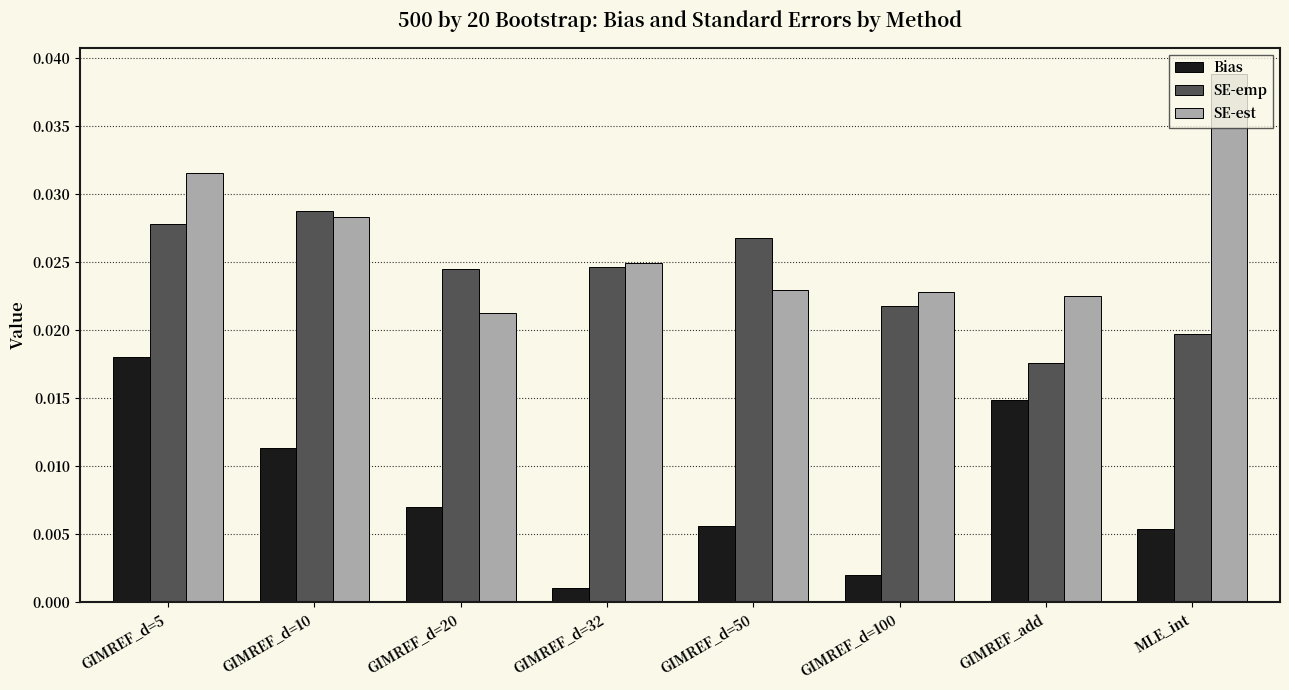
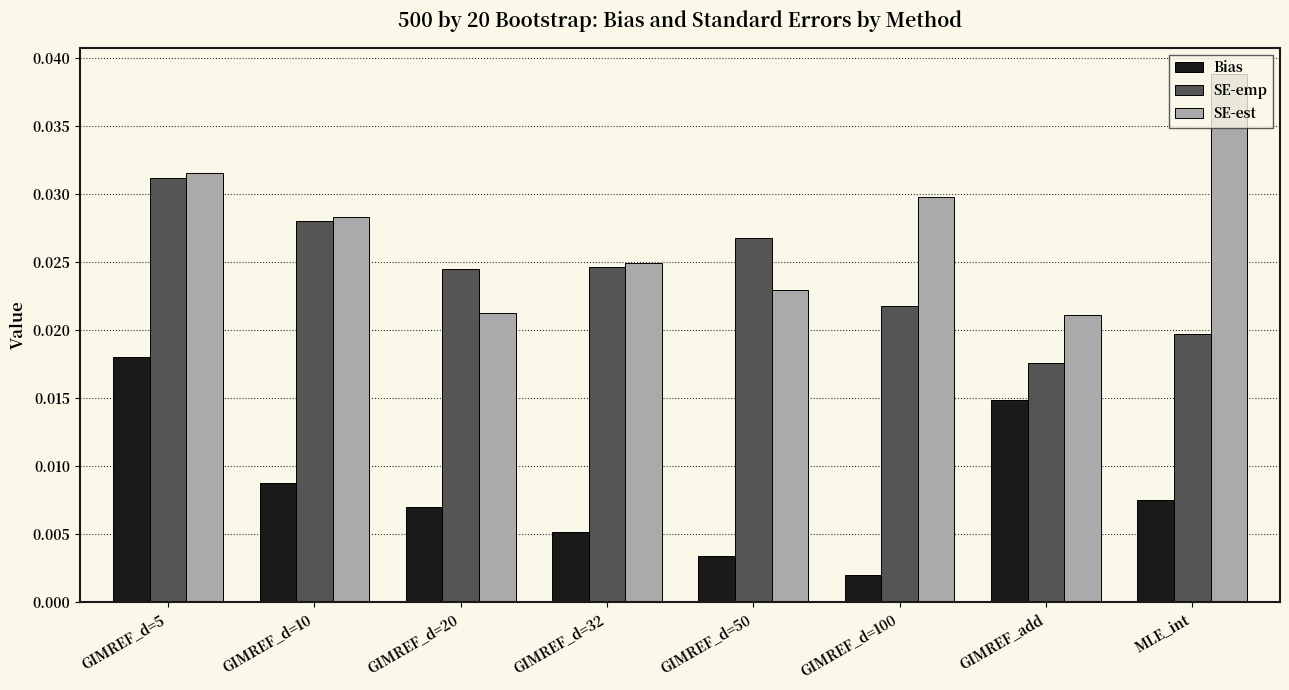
  {
    "Bias": {
      "GIMREF_d=5": 0.0181,
-     "GIMREF_d=10": 0.0113,
+     "GIMREF_d=10": 0.0088,
      "GIMREF_d=20": 0.0070,
-     "GIMREF_d=32": 0.0011,
-     "GIMREF_d=50": 0.0056,
+     "GIMREF_d=32": 0.0052,
+     "GIMREF_d=50": 0.0034,
      "GIMREF_d=100": 0.0020,
      "GIMREF_add": 0.0149,
-     "MLE_int": 0.0054
+     "MLE_int": 0.0075
    },
    "SE-emp": {
-     "GIMREF_d=5": 0.0278,
-     "GIMREF_d=10": 0.0288,
+     "GIMREF_d=5": 0.0312,
+     "GIMREF_d=10": 0.0280,
      "GIMREF_d=20": 0.0245,
      "GIMREF_d=32": 0.0246,
      "GIMREF_d=50": 0.0268,
      "GIMREF_d=100": 0.0218,
      "GIMREF_add": 0.0176,
      "MLE_int": 0.0197
    },
    "SE-est": {
      "GIMREF_d=5": 0.0315,
      "GIMREF_d=10": 0.0283,
      "GIMREF_d=20": 0.0213,
      "GIMREF_d=32": 0.0250,
      "GIMREF_d=50": 0.0230,
-     "GIMREF_d=100": 0.0228,
-     "GIMREF_add": 0.0225
+     "GIMREF_d=100": 0.0298,
+     "GIMREF_add": 0.0211
    }
  }
